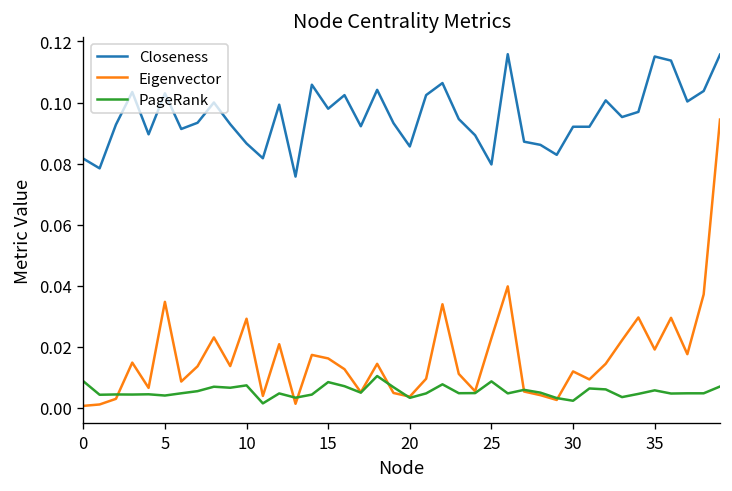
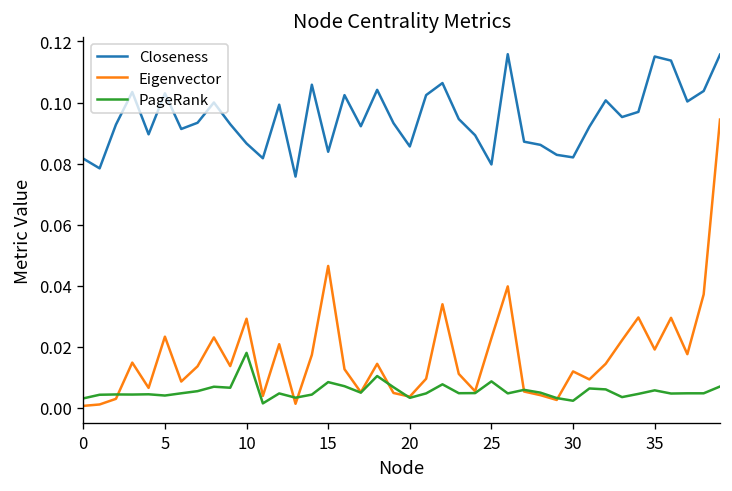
  {
    "Closeness": {
      "0": 0.082,
      "10": 0.087,
-     "15": 0.098,
+     "15": 0.084,
      "20": 0.086,
      "25": 0.080,
-     "30": 0.092,
+     "30": 0.082,
      "35": 0.115
    },
    "Eigenvector": {
      "0": 0.001,
-     "5": 0.035,
+     "5": 0.023,
      "10": 0.029,
-     "15": 0.016,
+     "15": 0.046,
      "25": 0.023,
      "30": 0.012,
      "35": 0.019
    },
    "PageRank": {
-     "0": 0.009,
+     "0": 0.003,
      "5": 0.004,
-     "10": 0.007,
+     "10": 0.018,
      "15": 0.008,
      "25": 0.009,
      "30": 0.002,
      "35": 0.006
    }
  }
